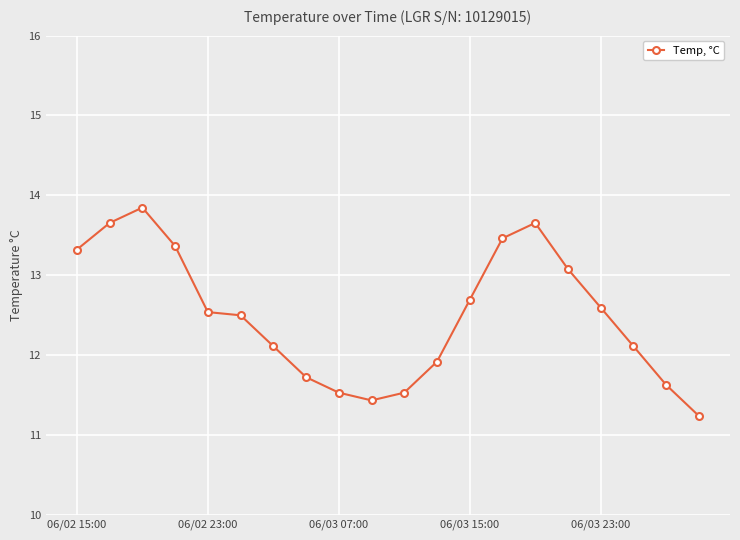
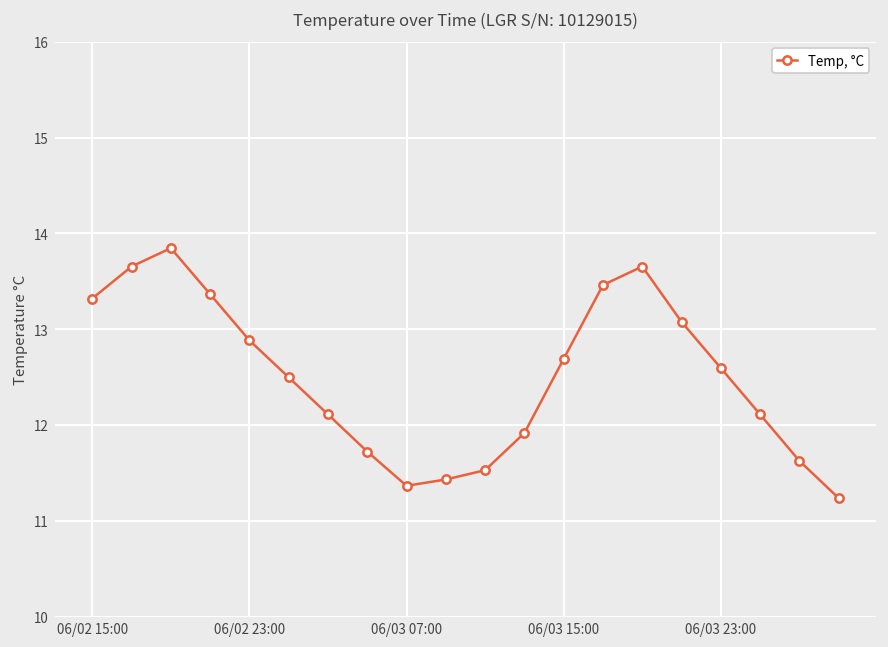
  {
    "06/02 15:00": 13.3,
-   "06/02 23:00": 12.5,
-   "06/03 07:00": 11.5,
+   "06/02 23:00": 12.9,
+   "06/03 07:00": 11.4,
    "06/03 15:00": 12.7,
    "06/03 23:00": 12.6
  }
